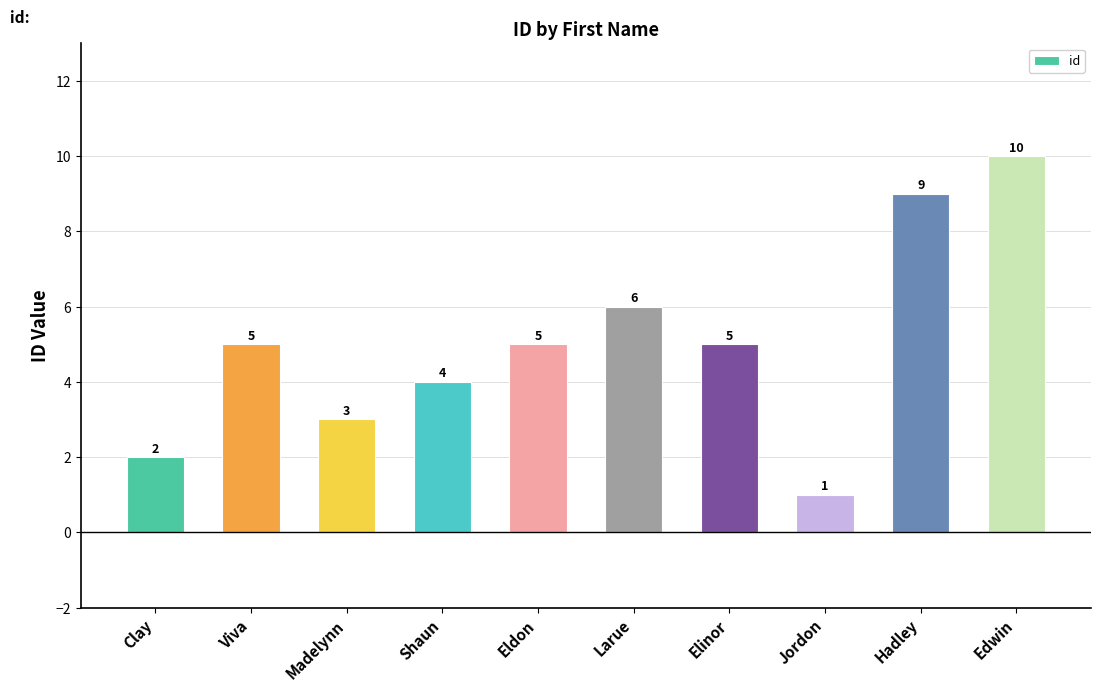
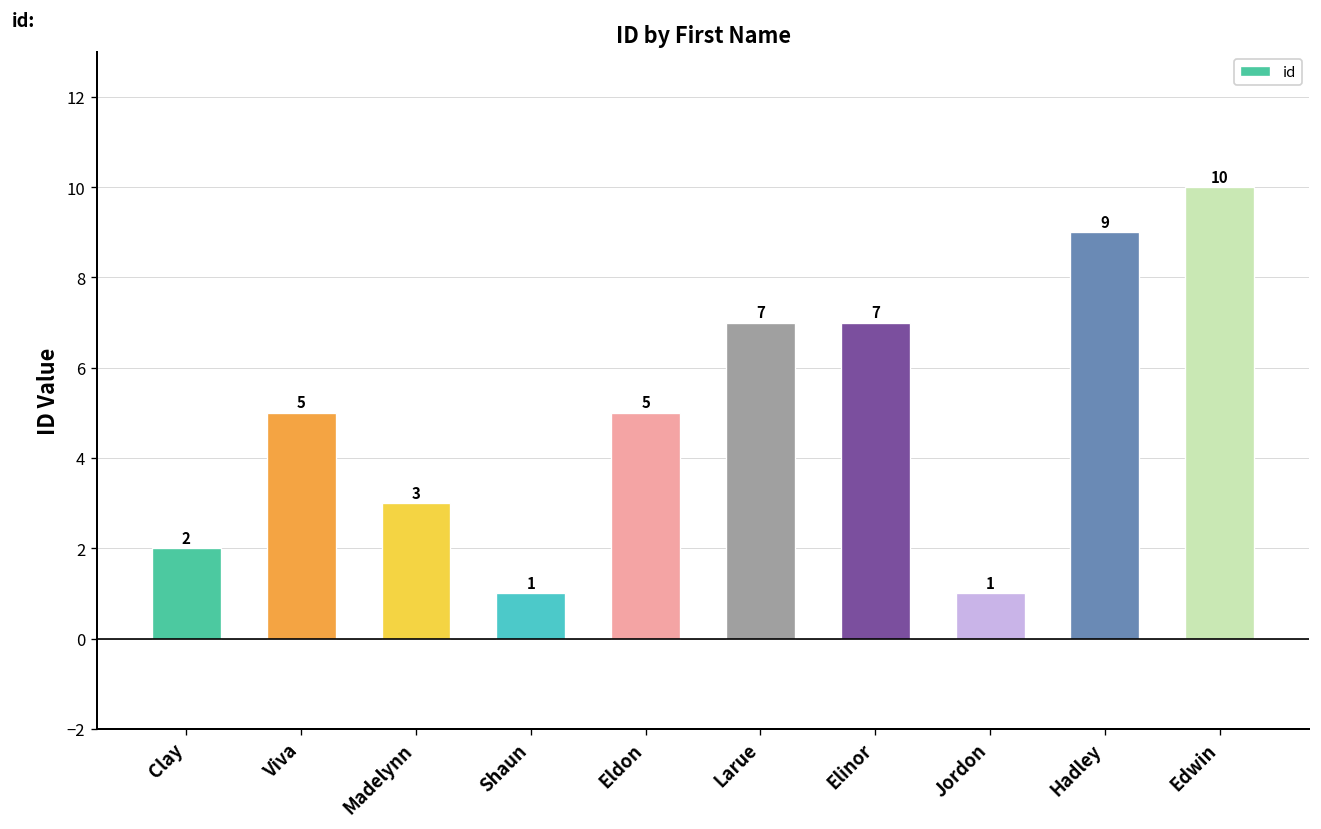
  {
    "Clay": 2,
    "Viva": 5,
    "Madelynn": 3,
-   "Shaun": 4,
+   "Shaun": 1,
    "Eldon": 5,
-   "Larue": 6,
-   "Elinor": 5,
+   "Larue": 7,
+   "Elinor": 7,
    "Jordon": 1,
    "Hadley": 9,
    "Edwin": 10
  }
